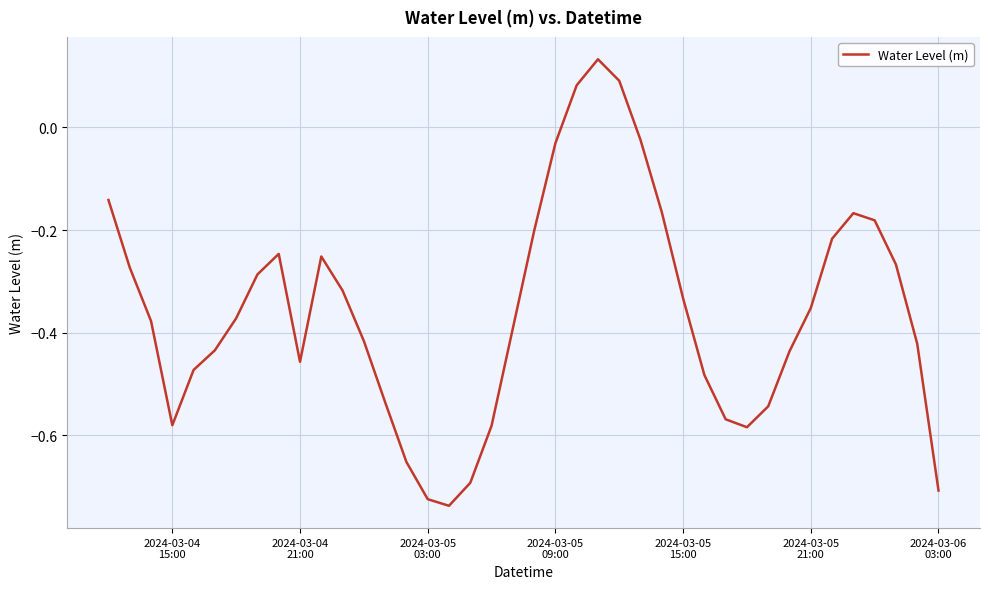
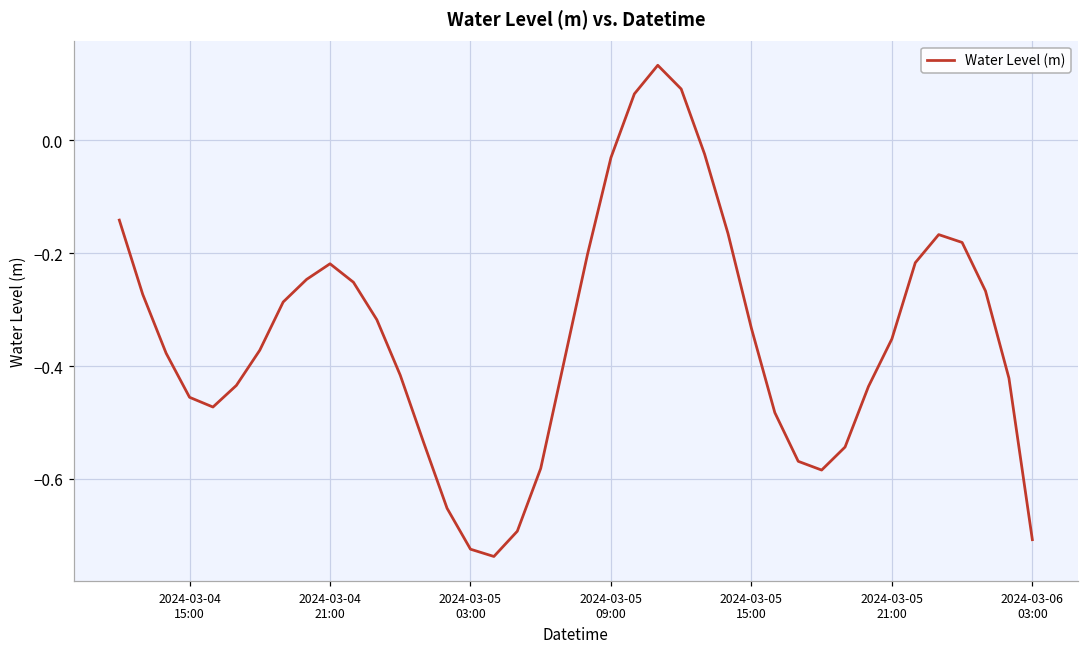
  {
-   "2024-03-04 15:00": -0.58,
-   "2024-03-04 21:00": -0.46,
+   "2024-03-04 15:00": -0.46,
+   "2024-03-04 21:00": -0.22,
    "2024-03-05 03:00": -0.72,
    "2024-03-05 09:00": -0.03,
    "2024-03-05 15:00": -0.33,
    "2024-03-05 21:00": -0.35,
    "2024-03-06 03:00": -0.71
  }
